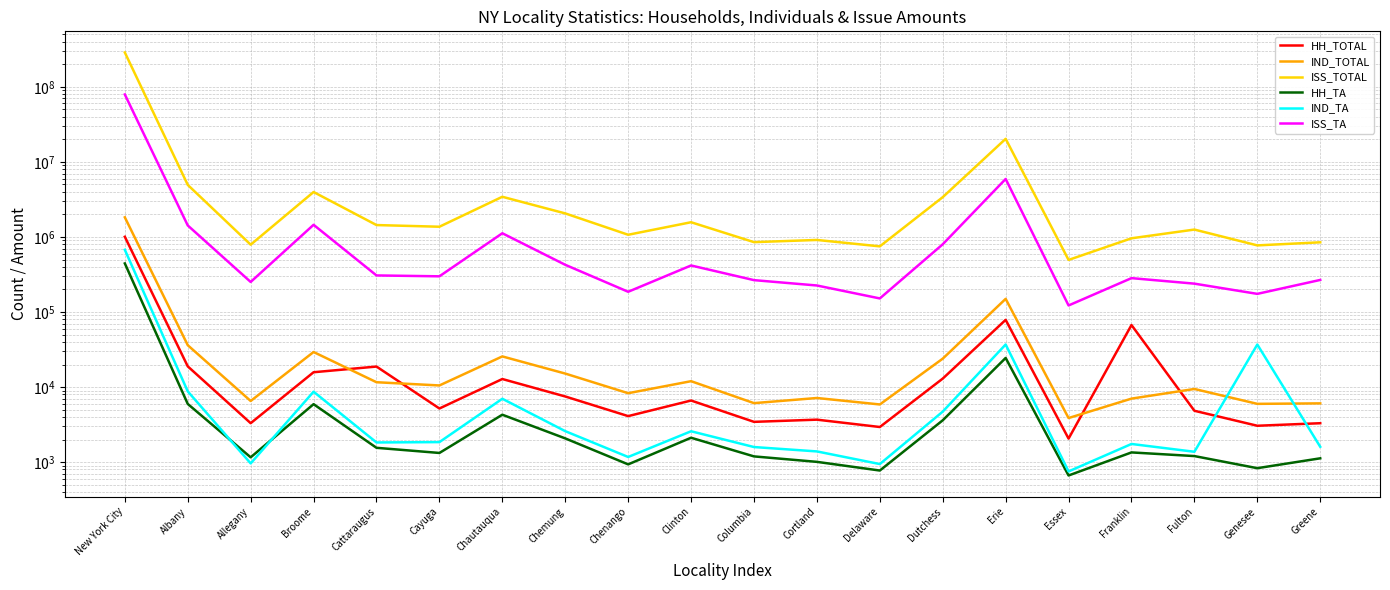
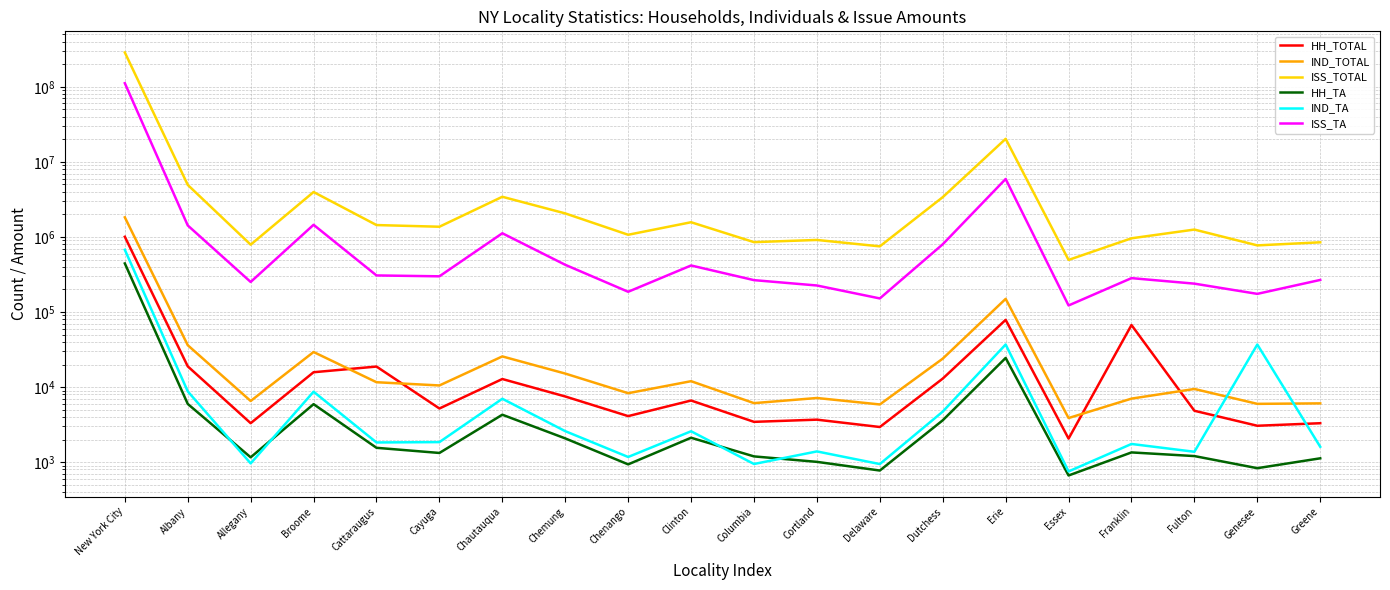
  {
    "HH_TOTAL": {
      "New York City": 1000000,
      "Albany": 19000,
      "Allegany": 3000,
      "Broome": 16000,
      "Cattaraugus": 19000,
      "Cayuga": 5000,
      "Chautauqua": 13000,
      "Chemung": 8000,
      "Chenango": 4000,
      "Clinton": 7000,
      "Columbia": 3000,
      "Cortland": 4000,
      "Delaware": 2900,
      "Dutchess": 13000,
      "Erie": 80000,
      "Essex": 2100,
      "Franklin": 70000,
      "Fulton": 5000,
      "Genesee": 3100,
      "Greene": 3000
    },
    "HH_TA": {
      "New York City": 400000,
      "Albany": 6000,
      "Allegany": 1200,
      "Broome": 6000,
      "Cattaraugus": 1600,
      "Cayuga": 1300,
      "Chautauqua": 4000,
      "Chemung": 2100,
      "Chenango": 900,
      "Clinton": 2100,
      "Columbia": 1200,
      "Cortland": 1000,
      "Delaware": 800,
      "Dutchess": 4000,
      "Erie": 24000,
      "Essex": 700,
      "Franklin": 1300,
      "Fulton": 1200,
      "Genesee": 800,
      "Greene": 1100
    },
    "IND_TA": {
      "New York City": 700000,
      "Albany": 9000,
      "Allegany": 1000,
      "Broome": 9000,
      "Cattaraugus": 1800,
      "Cayuga": 1900,
      "Chautauqua": 7000,
      "Chemung": 2600,
      "Chenango": 1200,
      "Clinton": 2600,
-     "Columbia": 1600,
+     "Columbia": 900,
      "Cortland": 1400,
      "Delaware": 900,
      "Dutchess": 5000,
      "Erie": 40000,
      "Essex": 800,
      "Franklin": 1700,
      "Fulton": 1400,
      "Genesee": 40000,
      "Greene": 1600
    },
    "ISS_TA": {
-     "New York City": 80000000,
+     "New York City": 110000000,
      "Albany": 1400000,
      "Allegany": 250000,
      "Broome": 1500000,
      "Cattaraugus": 310000,
      "Cayuga": 300000,
      "Chautauqua": 1100000,
      "Chemung": 400000,
      "Chenango": 190000,
      "Clinton": 400000,
      "Columbia": 270000,
      "Cortland": 230000,
      "Delaware": 150000,
      "Dutchess": 800000,
      "Erie": 6000000,
      "Essex": 120000,
      "Franklin": 280000,
      "Fulton": 240000,
      "Genesee": 170000,
      "Greene": 270000
    }
  }
